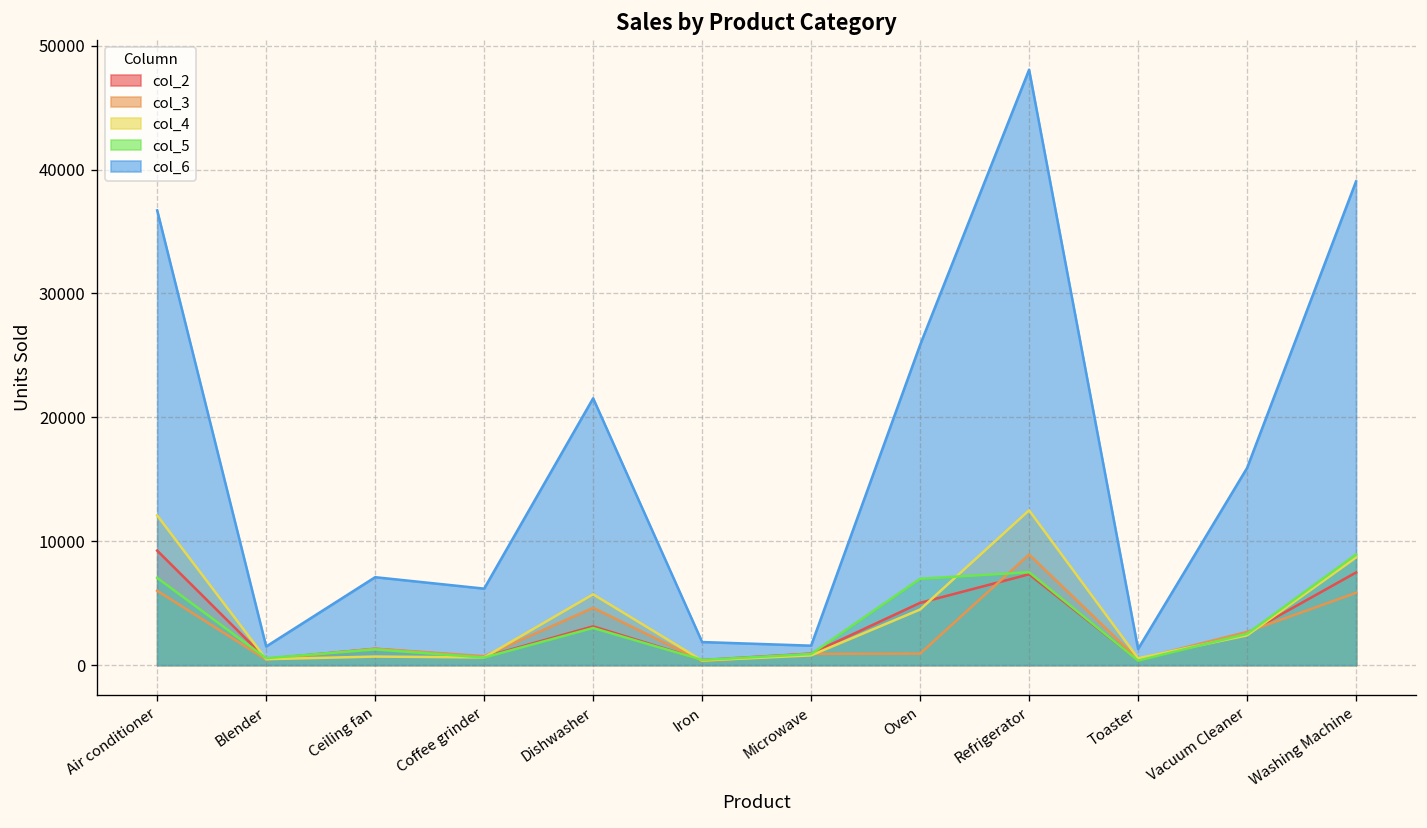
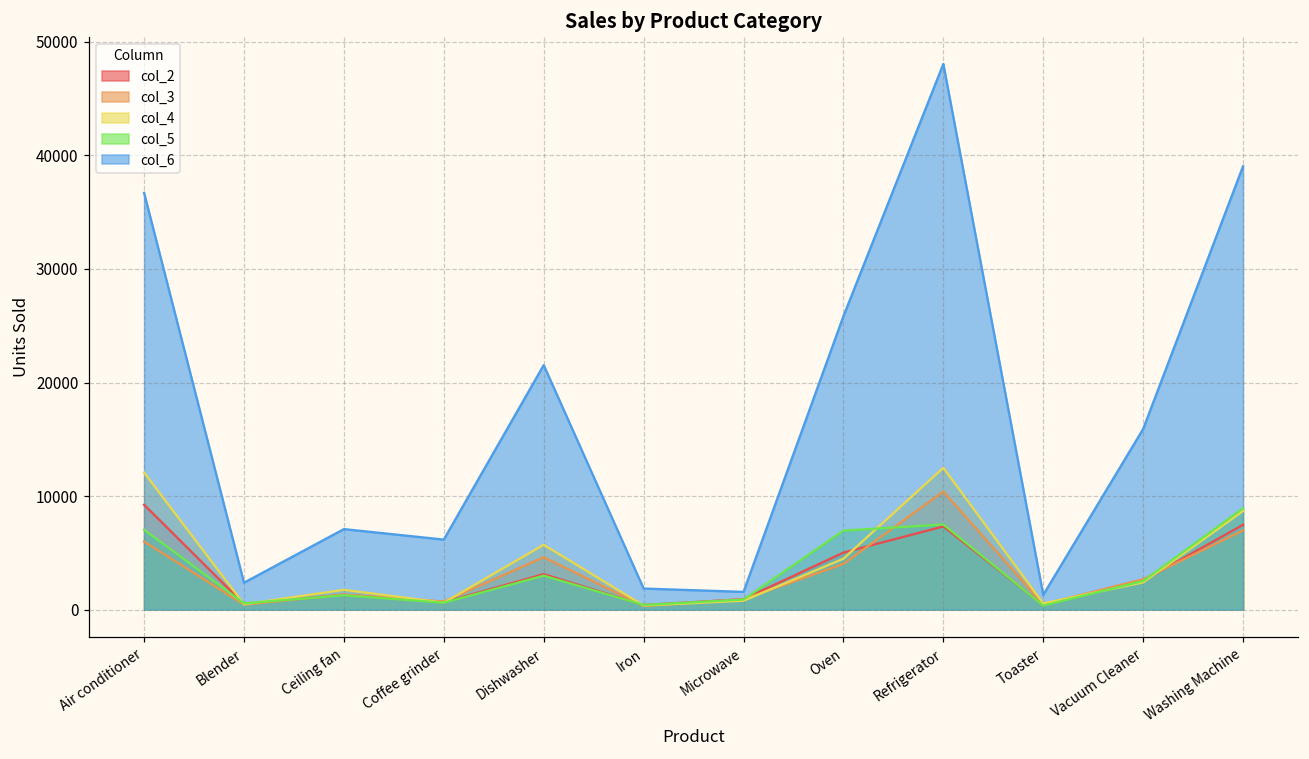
  {
    "col_2": {
      "Air conditioner": 9200,
      "Oven": 5000,
      "Washing Machine": 7500
    },
    "col_3": {
      "Air conditioner": 6000,
      "Dishwasher": 4600,
-     "Oven": 900,
-     "Refrigerator": 8900,
-     "Washing Machine": 5800
+     "Oven": 4000,
+     "Refrigerator": 10400,
+     "Washing Machine": 7000
    },
    "col_4": {
      "Air conditioner": 12100,
-     "Ceiling fan": 700,
+     "Ceiling fan": 1700,
      "Dishwasher": 5700,
      "Oven": 4500,
      "Refrigerator": 12500,
      "Washing Machine": 8700
    },
    "col_5": {
      "Air conditioner": 7000,
      "Oven": 7000,
      "Washing Machine": 8900
    },
    "col_6": {
      "Air conditioner": 36700,
-     "Blender": 1500,
+     "Blender": 2400,
      "Ceiling fan": 7100,
      "Coffee grinder": 6200,
      "Dishwasher": 21500,
      "Iron": 1900,
      "Microwave": 1600,
      "Oven": 25800,
      "Refrigerator": 48100,
      "Toaster": 1300,
      "Vacuum Cleaner": 15900,
      "Washing Machine": 39000
    }
  }
